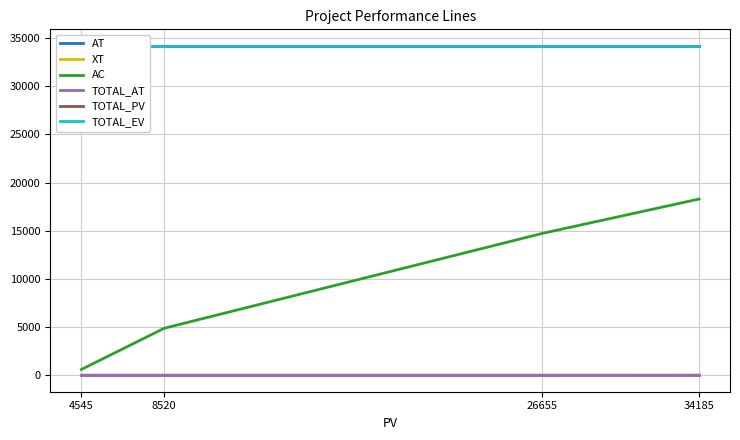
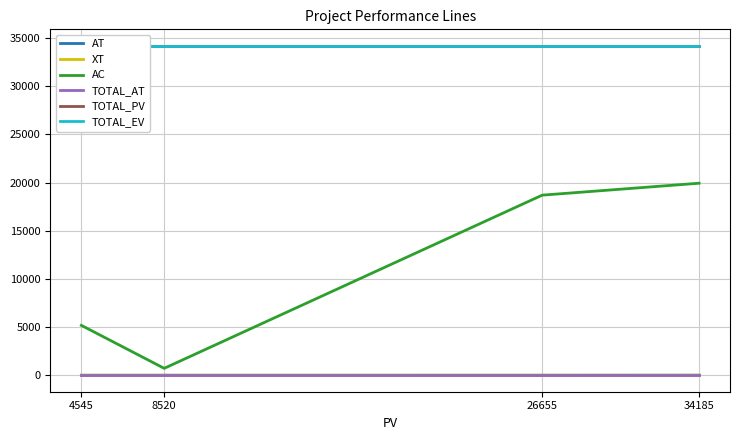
  {
    "TOTAL_AT": {
      "4545": 0,
      "8520": 0,
      "26655": 0,
      "34185": 0
    },
    "AC": {
-     "4545": 1000,
-     "8520": 5000,
-     "26655": 15000,
-     "34185": 18000
+     "4545": 5000,
+     "8520": 1000,
+     "26655": 19000,
+     "34185": 20000
    },
    "TOTAL_EV": {
      "8520": 34000,
      "26655": 34000,
      "34185": 34000
    }
  }
